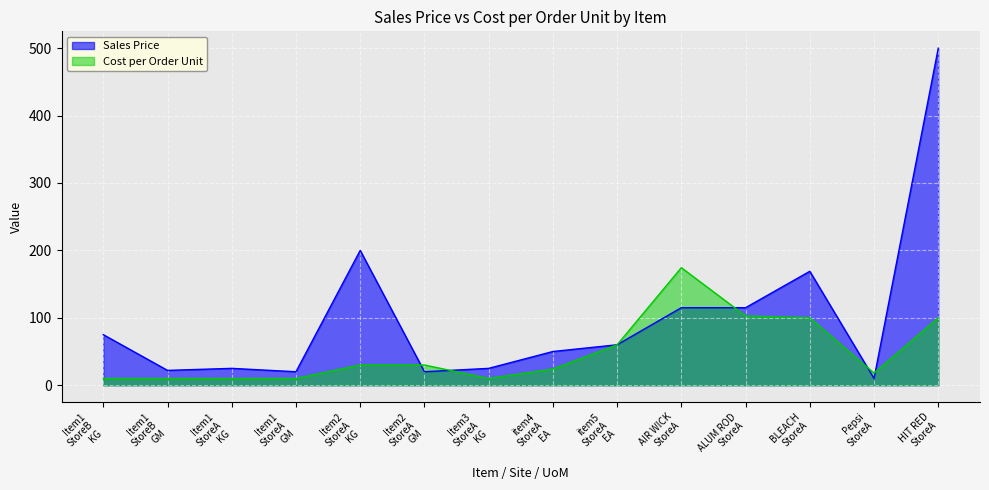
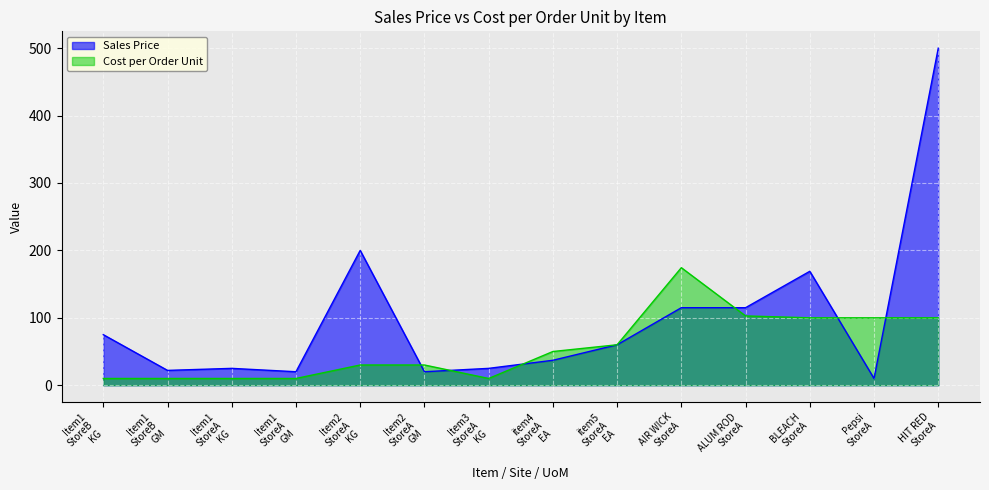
  {
    "Sales Price": {
      "Item1 StoreB KG": 80,
      "Item1 StoreB GM": 20,
      "Item1 StoreA KG": 30,
      "Item1 StoreA GM": 20,
      "Item2 StoreA KG": 200,
      "Item2 StoreA GM": 20,
      "Item3 StoreA KG": 30,
-     "item4 StoreA EA": 50,
+     "item4 StoreA EA": 40,
      "AIR WICK StoreA": 120,
      "ALUM ROD StoreA": 120,
      "BLEACH StoreA": 170,
      "Pepsi StoreA": 10,
      "HIT RED StoreA": 500
    },
    "Cost per Order Unit": {
      "Item1 StoreB KG": 10,
      "Item1 StoreB GM": 10,
      "Item1 StoreA KG": 10,
      "Item1 StoreA GM": 10,
      "Item2 StoreA KG": 30,
      "Item2 StoreA GM": 30,
      "Item3 StoreA KG": 10,
-     "item4 StoreA EA": 20,
+     "item4 StoreA EA": 50,
      "AIR WICK StoreA": 170,
      "ALUM ROD StoreA": 100,
      "BLEACH StoreA": 100,
-     "Pepsi StoreA": 20,
+     "Pepsi StoreA": 100,
      "HIT RED StoreA": 100
    }
  }
